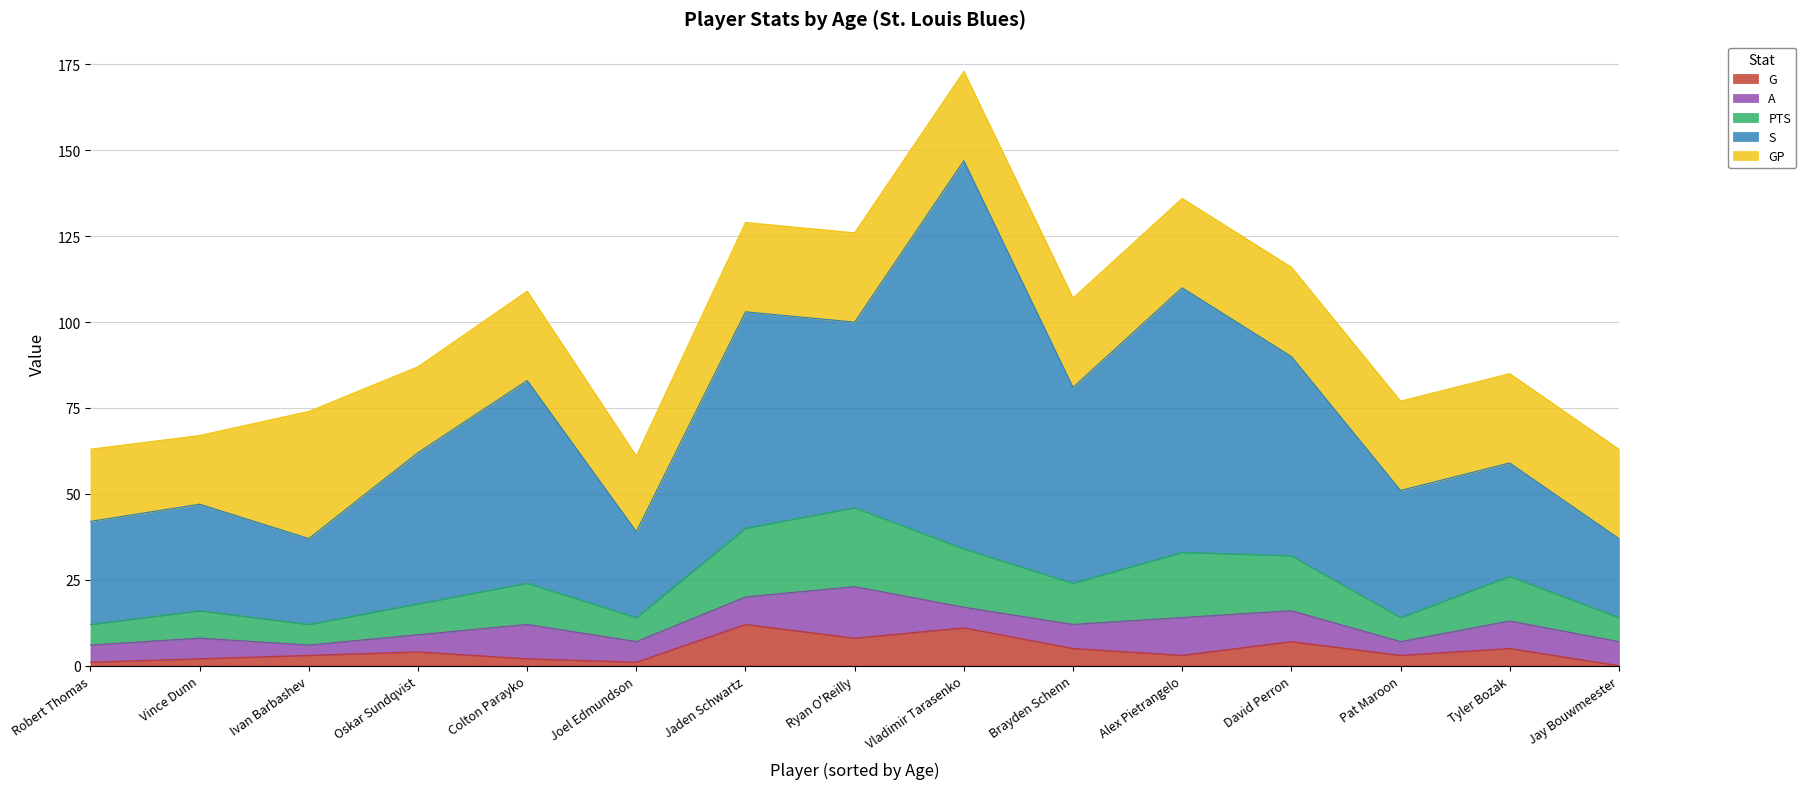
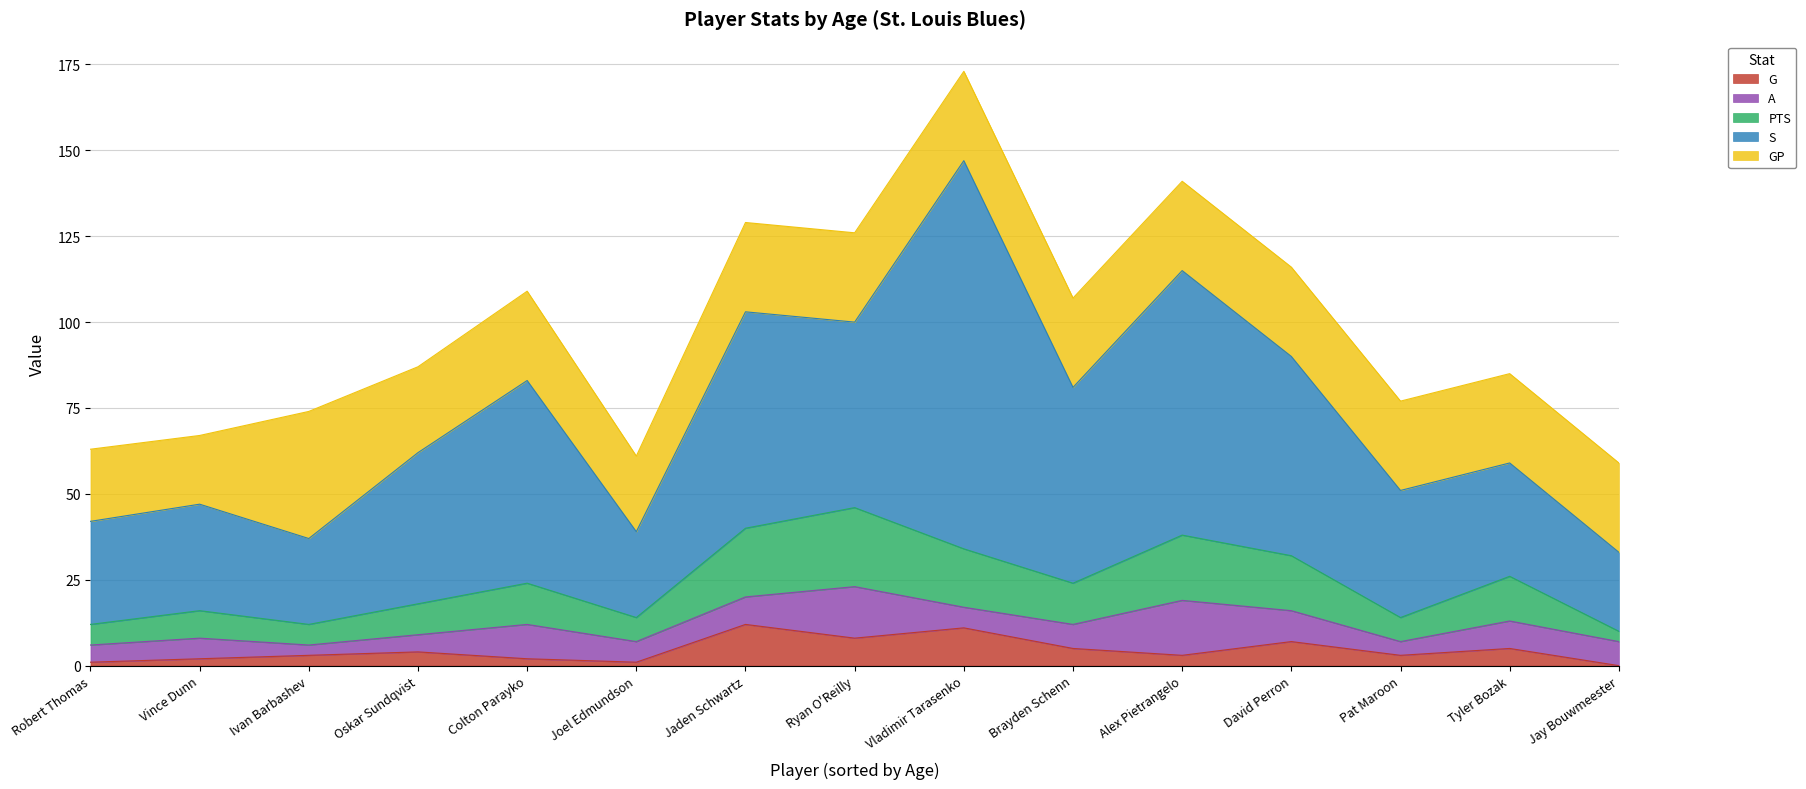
  {
    "G": {
      "Robert Thomas": 1,
      "Vince Dunn": 2,
      "Ivan Barbashev": 3,
      "Oskar Sundqvist": 4,
      "Colton Parayko": 2,
      "Joel Edmundson": 1,
      "Jaden Schwartz": 12,
      "Ryan O'Reilly": 8,
      "Vladimir Tarasenko": 11,
      "Brayden Schenn": 5,
      "Alex Pietrangelo": 3,
      "David Perron": 7,
      "Pat Maroon": 3,
      "Tyler Bozak": 5,
      "Jay Bouwmeester": 0
    },
    "A": {
      "Robert Thomas": 5,
      "Vince Dunn": 6,
      "Ivan Barbashev": 3,
      "Oskar Sundqvist": 5,
      "Colton Parayko": 10,
      "Joel Edmundson": 6,
      "Jaden Schwartz": 8,
      "Ryan O'Reilly": 15,
      "Vladimir Tarasenko": 6,
      "Brayden Schenn": 7,
-     "Alex Pietrangelo": 11,
+     "Alex Pietrangelo": 16,
      "David Perron": 9,
      "Pat Maroon": 4,
      "Tyler Bozak": 8,
      "Jay Bouwmeester": 7
    },
    "PTS": {
      "Robert Thomas": 6,
      "Vince Dunn": 8,
      "Ivan Barbashev": 6,
      "Oskar Sundqvist": 9,
      "Colton Parayko": 12,
      "Joel Edmundson": 7,
      "Jaden Schwartz": 20,
      "Ryan O'Reilly": 23,
      "Vladimir Tarasenko": 17,
      "Brayden Schenn": 12,
      "Alex Pietrangelo": 19,
      "David Perron": 16,
      "Pat Maroon": 7,
      "Tyler Bozak": 13,
-     "Jay Bouwmeester": 7
+     "Jay Bouwmeester": 3
    },
    "S": {
      "Robert Thomas": 30,
      "Vince Dunn": 31,
      "Ivan Barbashev": 25,
      "Oskar Sundqvist": 44,
      "Colton Parayko": 59,
      "Joel Edmundson": 25,
      "Jaden Schwartz": 63,
      "Ryan O'Reilly": 54,
      "Vladimir Tarasenko": 113,
      "Brayden Schenn": 57,
      "Alex Pietrangelo": 77,
      "David Perron": 58,
      "Pat Maroon": 37,
      "Tyler Bozak": 33,
      "Jay Bouwmeester": 23
    },
    "GP": {
      "Robert Thomas": 21,
      "Vince Dunn": 20,
      "Ivan Barbashev": 37,
      "Oskar Sundqvist": 25,
      "Colton Parayko": 26,
      "Joel Edmundson": 22,
      "Jaden Schwartz": 26,
      "Ryan O'Reilly": 26,
      "Vladimir Tarasenko": 26,
      "Brayden Schenn": 26,
      "Alex Pietrangelo": 26,
      "David Perron": 26,
      "Pat Maroon": 26,
      "Tyler Bozak": 26,
      "Jay Bouwmeester": 26
    }
  }
